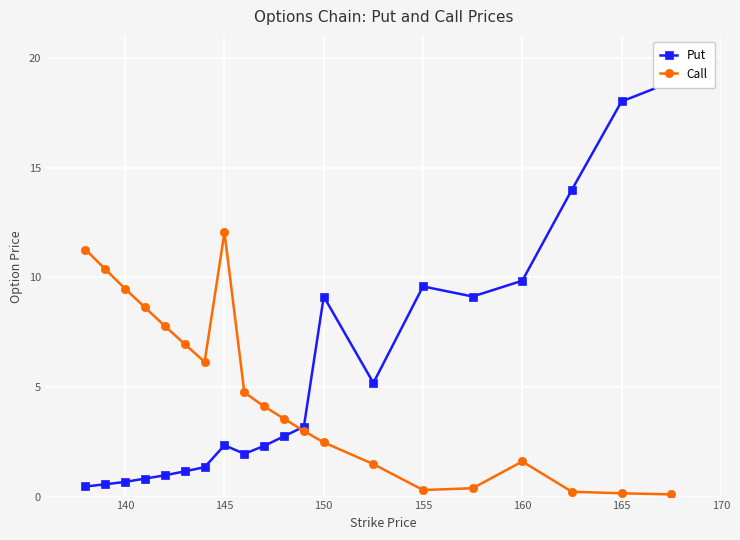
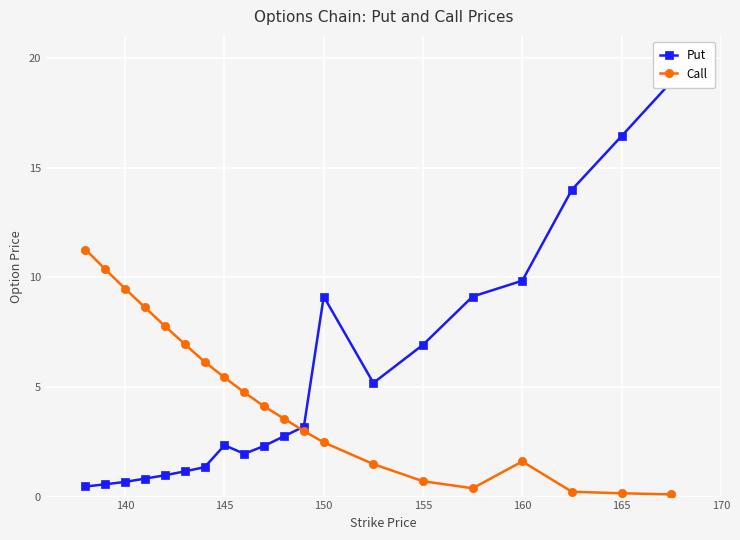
  {
    "Put": {
      "140": 0.7,
      "145": 2.3,
      "150": 9.1,
-     "155": 9.6,
+     "155": 6.9,
      "160": 9.8,
-     "165": 18.0
+     "165": 16.4
    },
    "Call": {
      "140": 9.5,
-     "145": 12.0,
+     "145": 5.4,
      "150": 2.5,
-     "155": 0.3,
+     "155": 0.7,
      "160": 1.6,
      "165": 0.2
    }
  }
